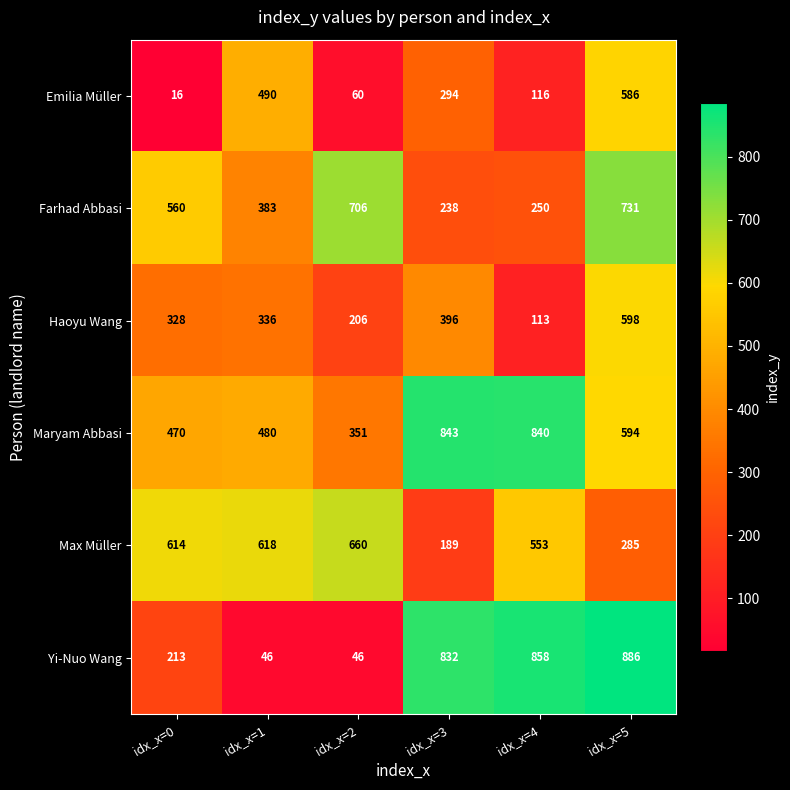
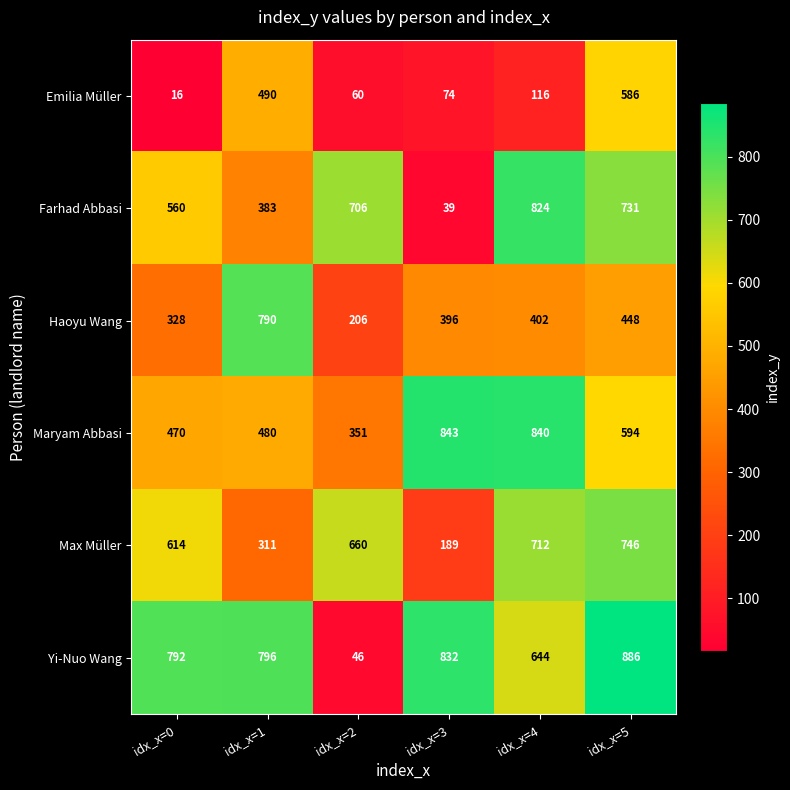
  {
    "Emilia Müller": {
      "idx_x=0": 16,
      "idx_x=1": 490,
      "idx_x=2": 60,
-     "idx_x=3": 294,
+     "idx_x=3": 74,
      "idx_x=4": 116,
      "idx_x=5": 586
    },
    "Farhad Abbasi": {
      "idx_x=0": 560,
      "idx_x=1": 383,
      "idx_x=2": 706,
-     "idx_x=3": 238,
-     "idx_x=4": 250,
+     "idx_x=3": 39,
+     "idx_x=4": 824,
      "idx_x=5": 731
    },
    "Haoyu Wang": {
      "idx_x=0": 328,
-     "idx_x=1": 336,
+     "idx_x=1": 790,
      "idx_x=2": 206,
      "idx_x=3": 396,
-     "idx_x=4": 113,
-     "idx_x=5": 598
+     "idx_x=4": 402,
+     "idx_x=5": 448
    },
    "Maryam Abbasi": {
      "idx_x=0": 470,
      "idx_x=1": 480,
      "idx_x=2": 351,
      "idx_x=3": 843,
      "idx_x=4": 840,
      "idx_x=5": 594
    },
    "Max Müller": {
      "idx_x=0": 614,
-     "idx_x=1": 618,
+     "idx_x=1": 311,
      "idx_x=2": 660,
      "idx_x=3": 189,
-     "idx_x=4": 553,
-     "idx_x=5": 285
+     "idx_x=4": 712,
+     "idx_x=5": 746
    },
    "Yi-Nuo Wang": {
-     "idx_x=0": 213,
-     "idx_x=1": 46,
+     "idx_x=0": 792,
+     "idx_x=1": 796,
      "idx_x=2": 46,
      "idx_x=3": 832,
-     "idx_x=4": 858,
+     "idx_x=4": 644,
      "idx_x=5": 886
    }
  }
